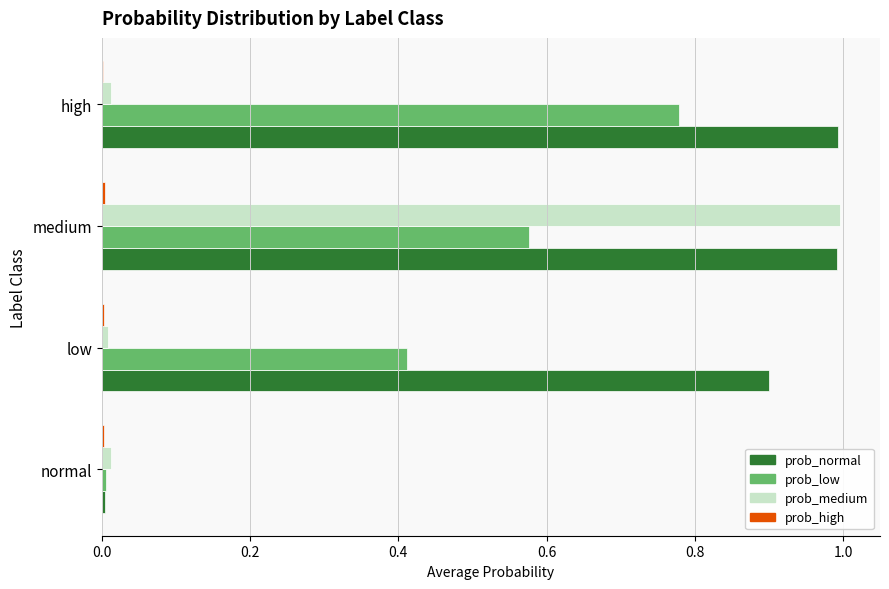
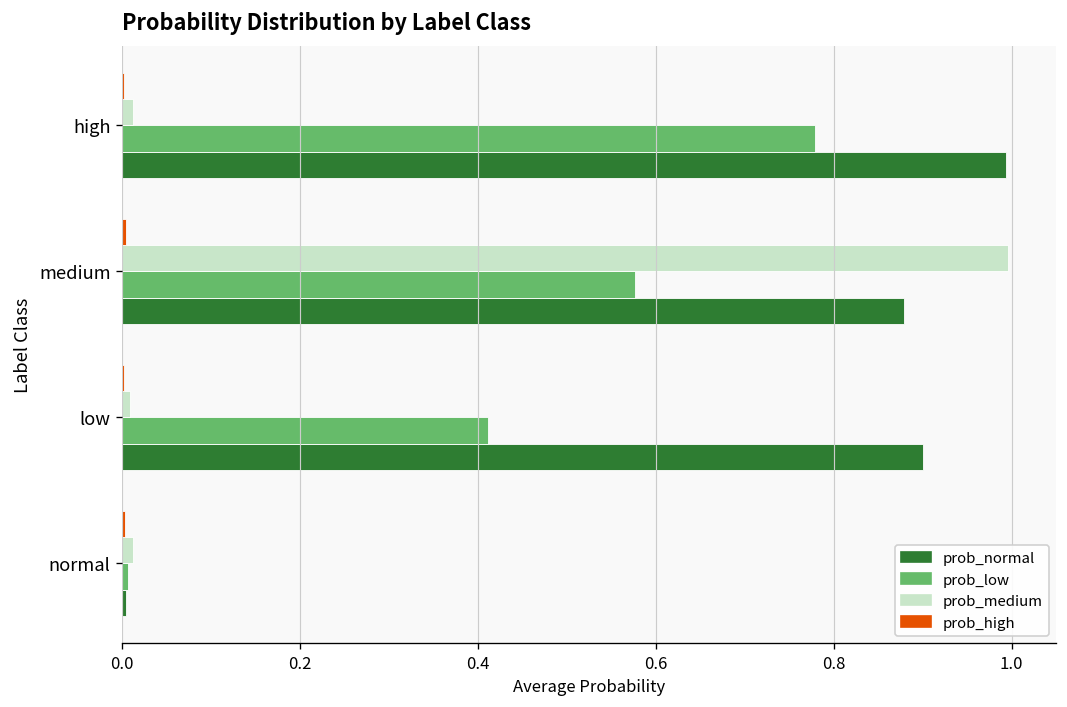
  {
    "prob_normal": {
      "high": 0.99,
-     "medium": 0.99,
+     "medium": 0.88,
      "low": 0.90,
      "normal": 0.00
    },
    "prob_low": {
      "high": 0.78,
      "medium": 0.58,
      "low": 0.41,
      "normal": 0.01
    },
    "prob_medium": {
      "high": 0.01,
      "medium": 1.00,
      "low": 0.01,
      "normal": 0.01
    },
    "prob_high": {
      "medium": 0.00
    }
  }
